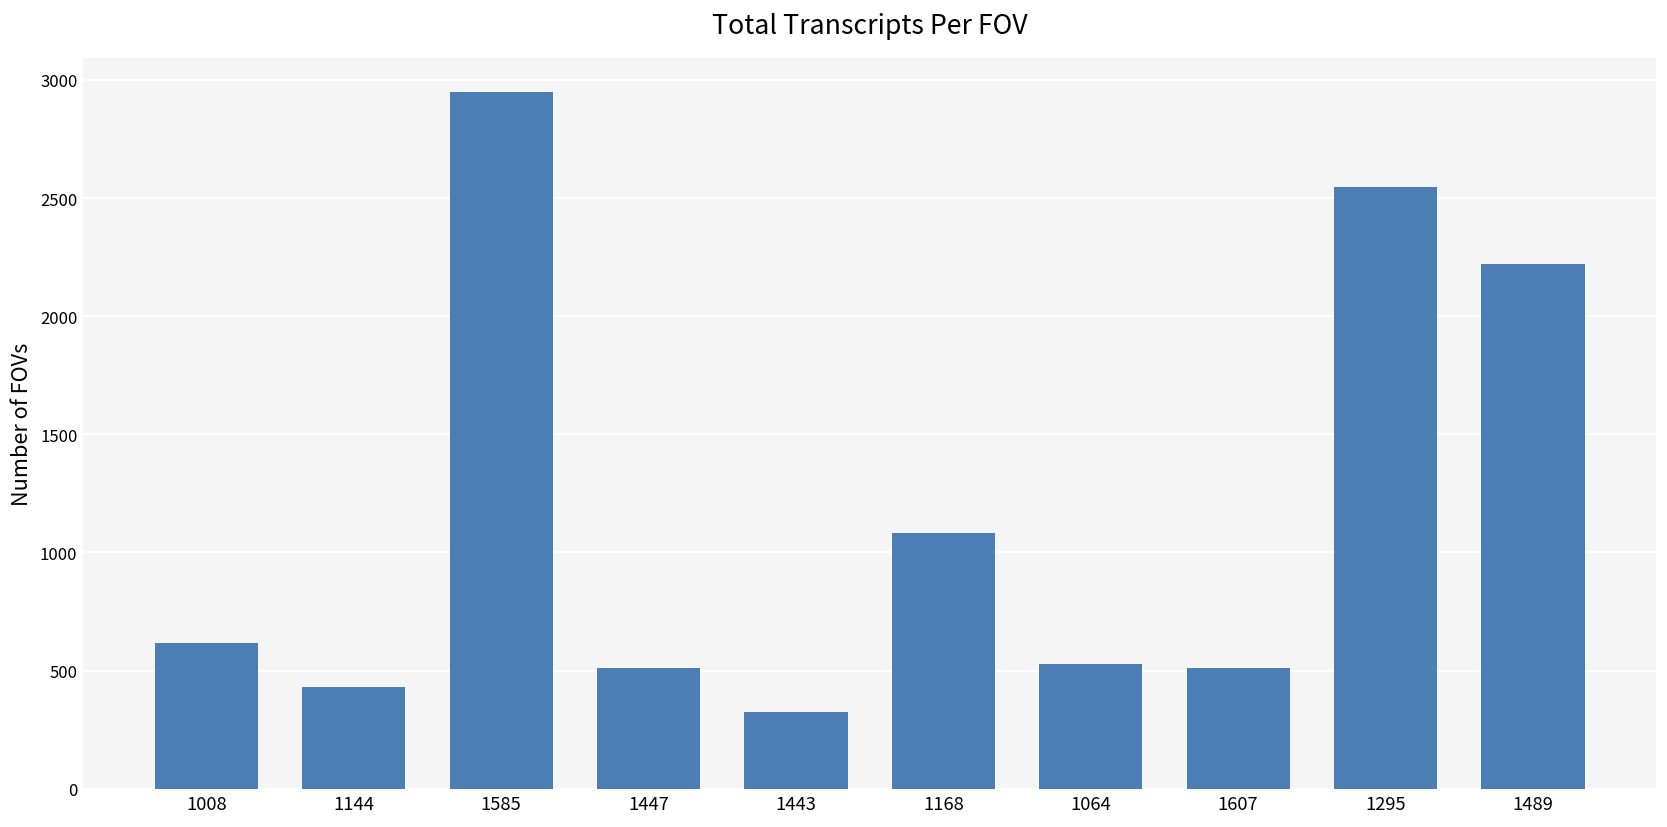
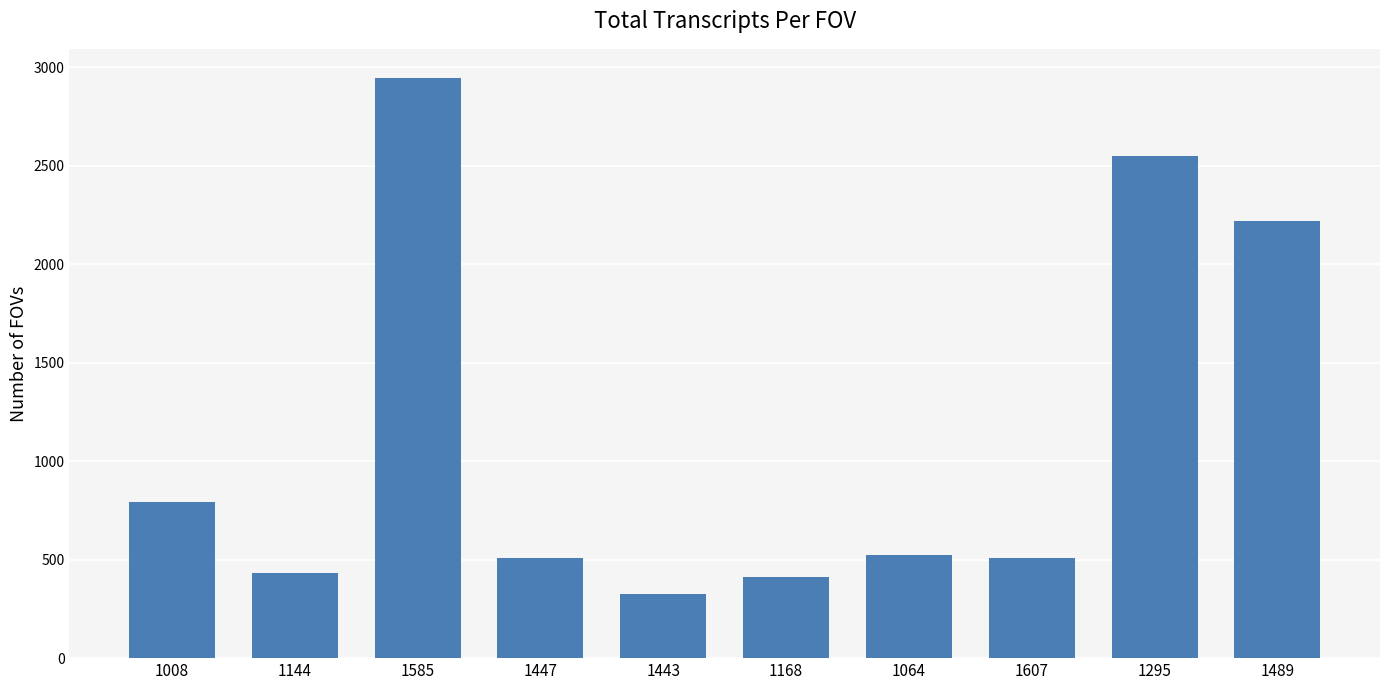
  {
-   "1008": 620,
+   "1008": 790,
    "1144": 430,
    "1585": 2950,
    "1447": 510,
    "1443": 320,
-   "1168": 1080,
+   "1168": 410,
    "1064": 530,
    "1607": 510,
    "1295": 2550,
    "1489": 2220
  }
